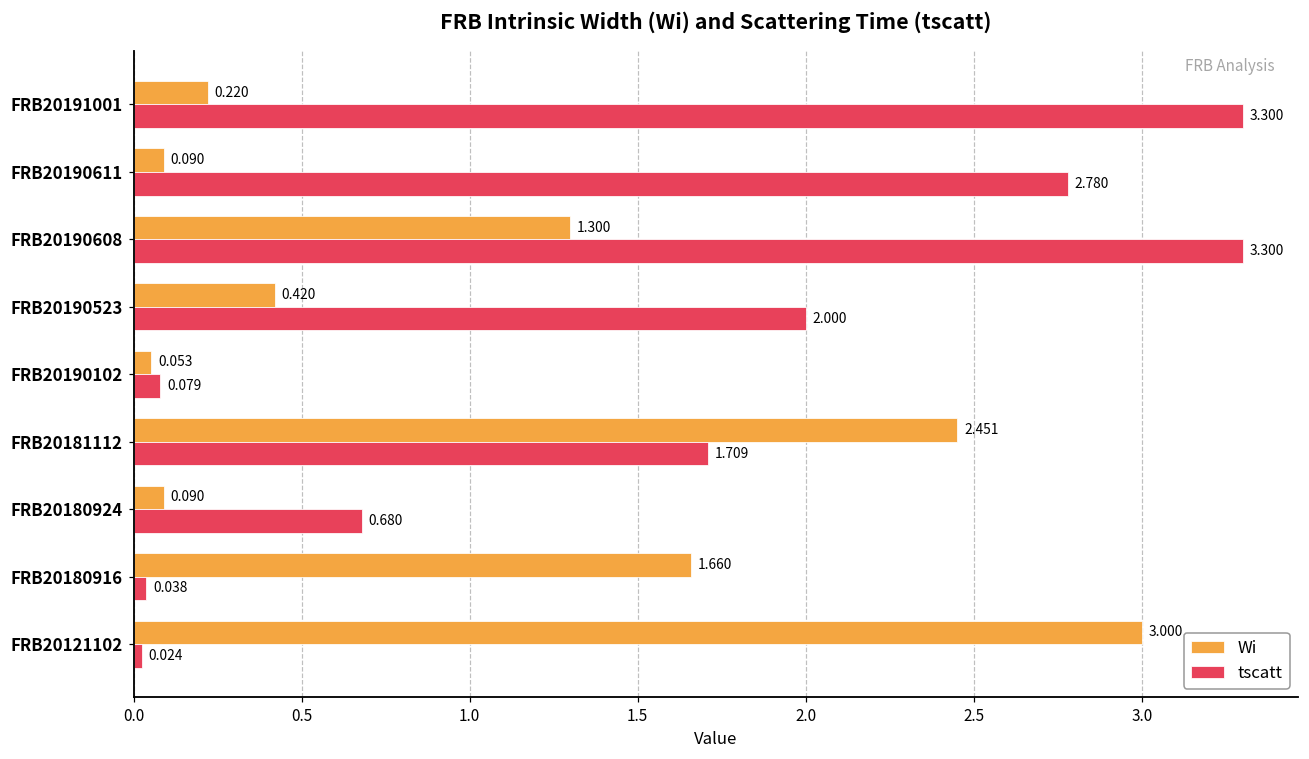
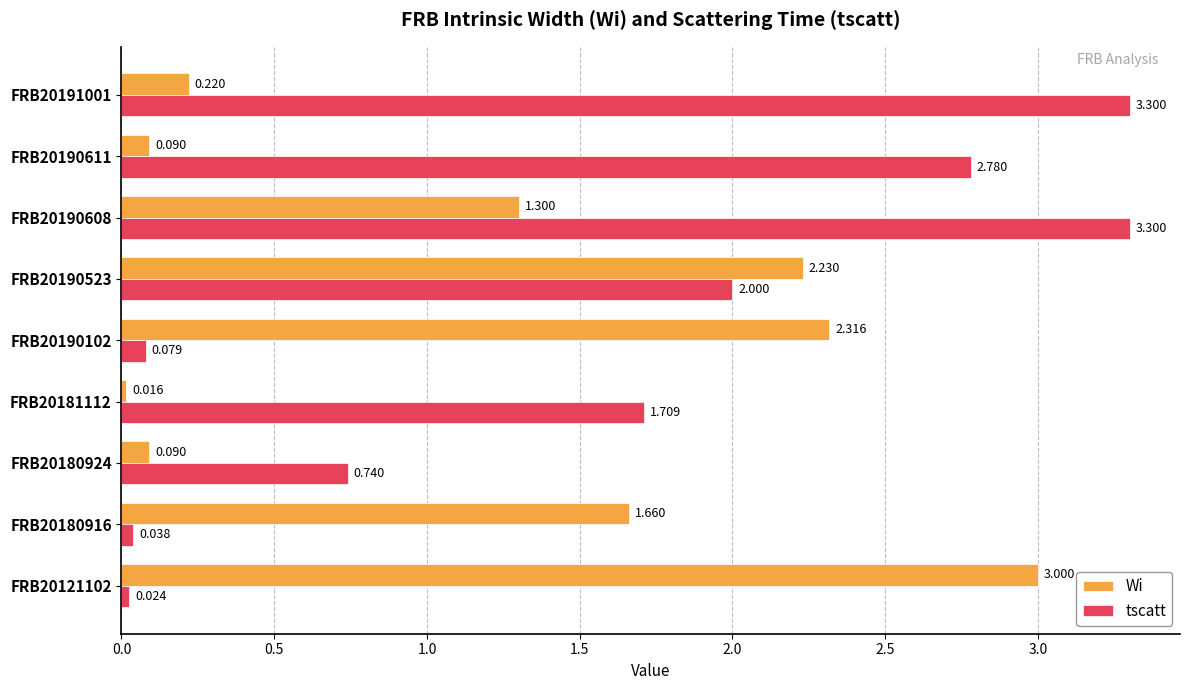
  {
    "Wi": {
      "FRB20191001": 0.220,
      "FRB20190611": 0.090,
      "FRB20190608": 1.300,
-     "FRB20190523": 0.420,
-     "FRB20190102": 0.053,
-     "FRB20181112": 2.451,
+     "FRB20190523": 2.230,
+     "FRB20190102": 2.316,
+     "FRB20181112": 0.016,
      "FRB20180924": 0.090,
      "FRB20180916": 1.660,
      "FRB20121102": 3.000
    },
    "tscatt": {
      "FRB20191001": 3.300,
      "FRB20190611": 2.780,
      "FRB20190608": 3.300,
      "FRB20190523": 2.000,
      "FRB20190102": 0.079,
      "FRB20181112": 1.709,
-     "FRB20180924": 0.680,
+     "FRB20180924": 0.740,
      "FRB20180916": 0.038,
      "FRB20121102": 0.024
    }
  }
